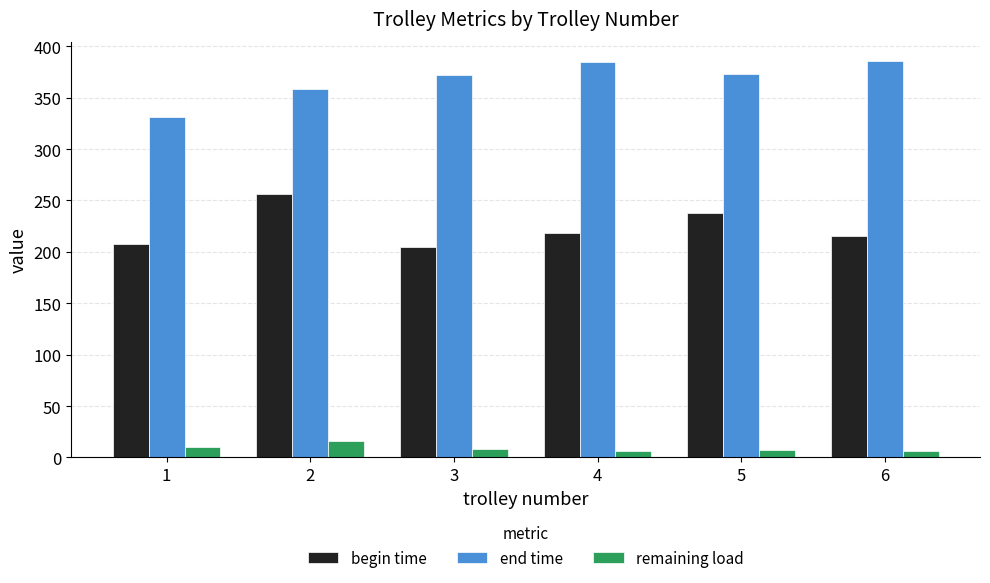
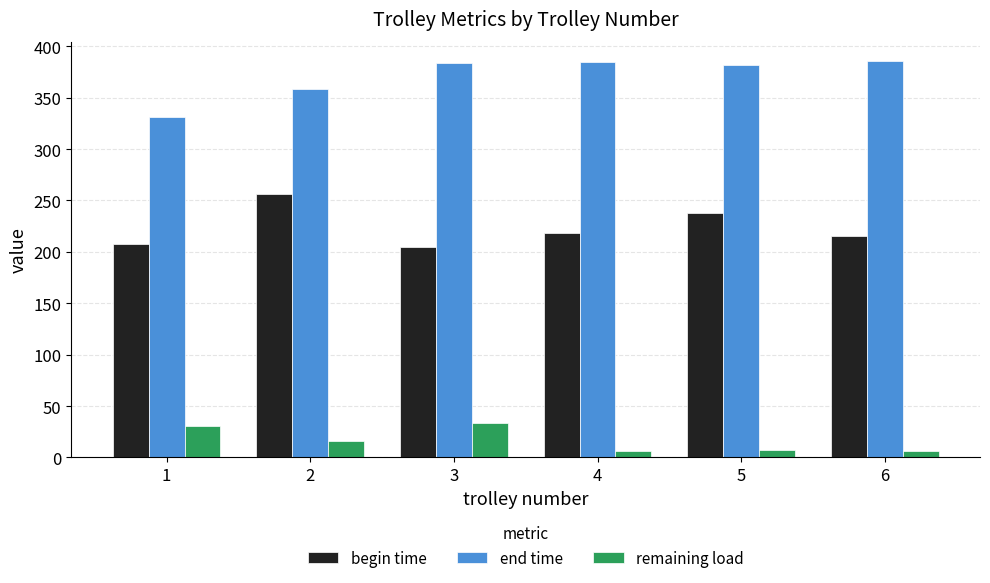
  {
    "begin time": {
      "1": 208,
      "2": 256,
      "3": 205,
      "4": 218,
      "5": 238,
      "6": 216
    },
    "end time": {
      "1": 331,
      "2": 359,
-     "3": 372,
+     "3": 384,
      "4": 384,
-     "5": 374,
+     "5": 382,
      "6": 385
    },
    "remaining load": {
-     "1": 11,
+     "1": 31,
      "2": 16,
-     "3": 8,
+     "3": 33,
      "4": 6,
      "5": 7,
      "6": 6
    }
  }
